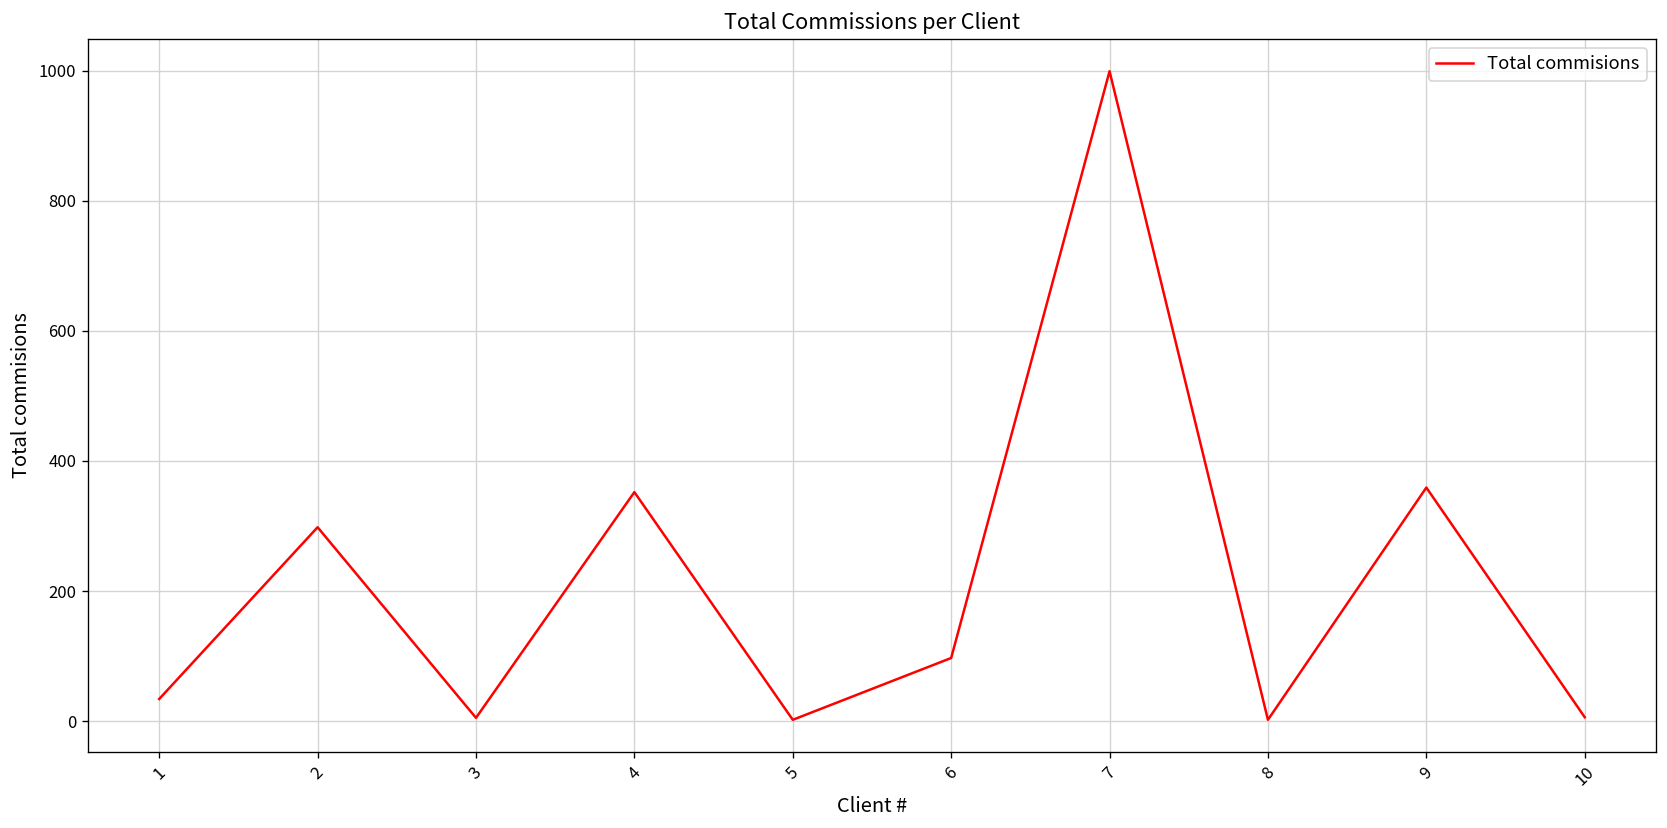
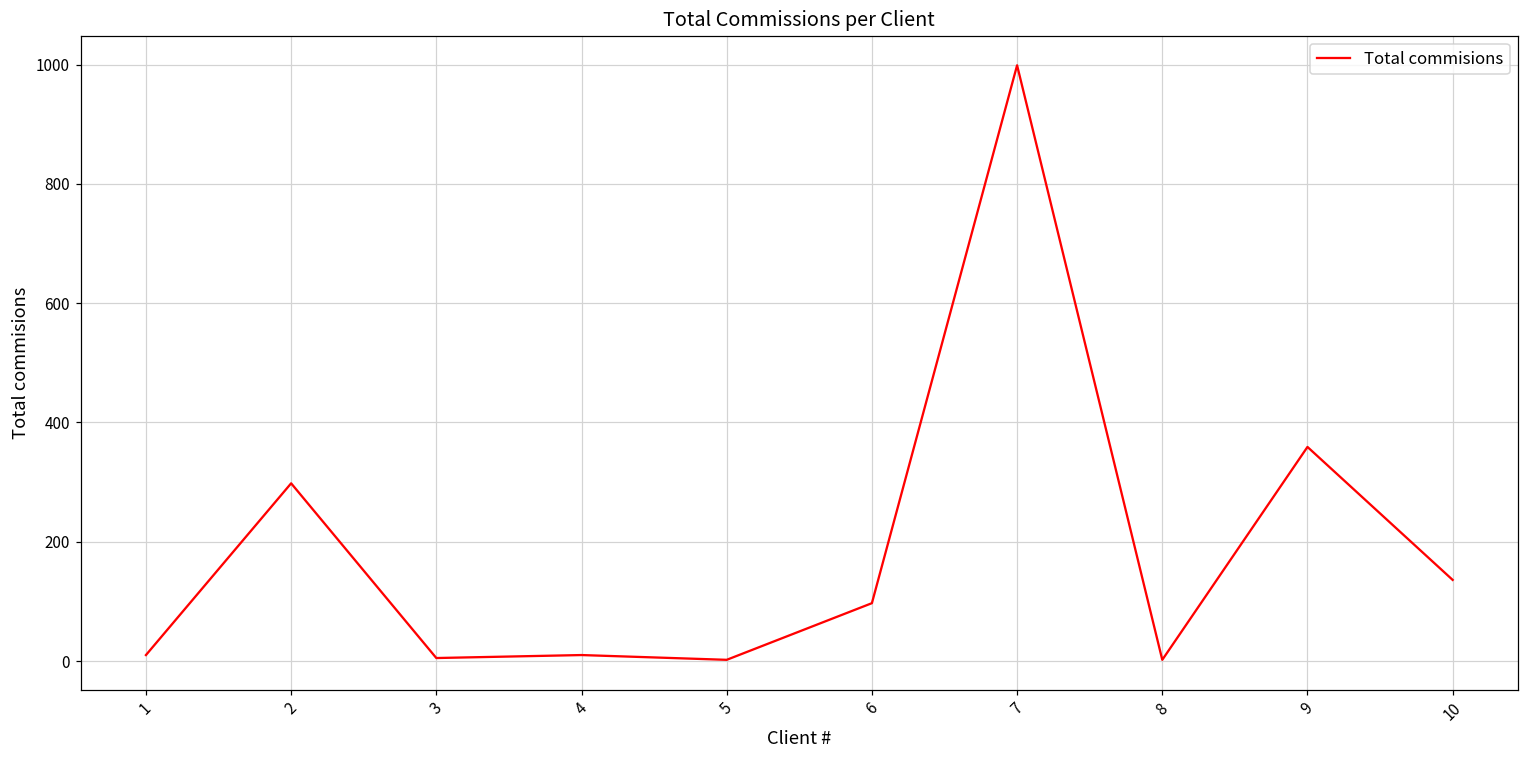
  {
-   "1": 30,
+   "1": 10,
    "2": 300,
    "3": 10,
-   "4": 350,
+   "4": 10,
    "5": 0,
    "6": 100,
    "7": 1000,
    "8": 0,
    "9": 360,
-   "10": 10
+   "10": 140
  }
